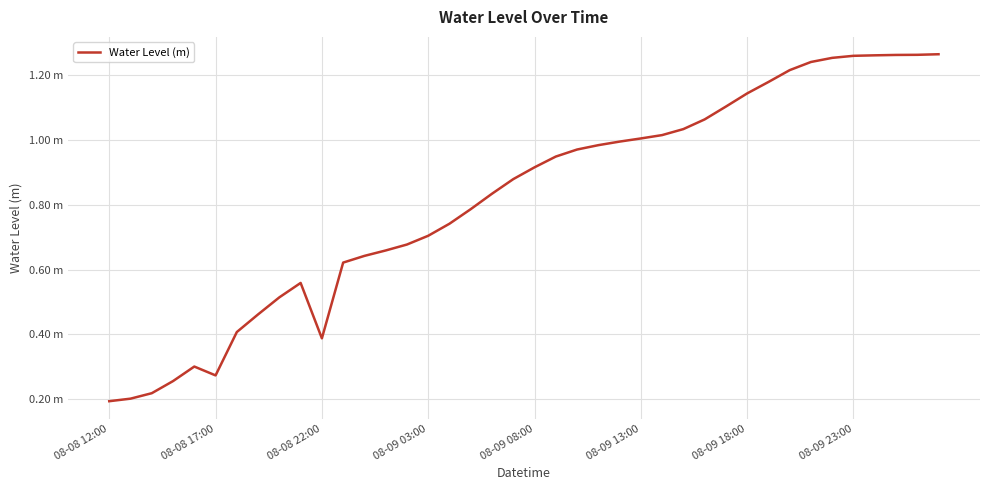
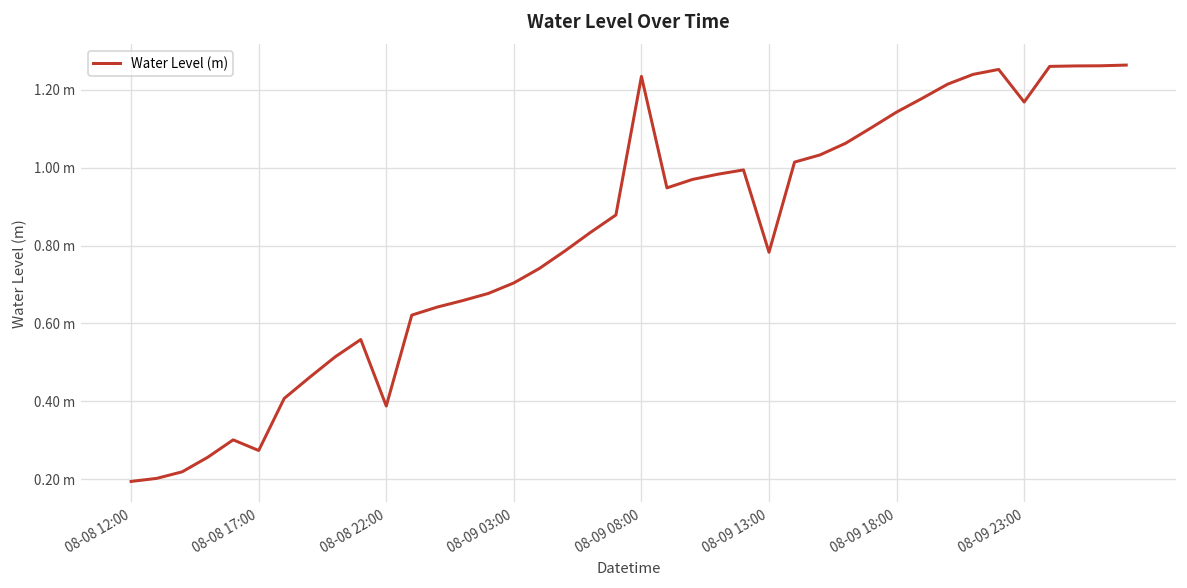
  {
    "08-08 12:00": "0.19 m",
    "08-08 17:00": "0.27 m",
    "08-08 22:00": "0.39 m",
    "08-09 03:00": "0.70 m",
-   "08-09 08:00": "0.92 m",
-   "08-09 13:00": "1.00 m",
+   "08-09 08:00": "1.23 m",
+   "08-09 13:00": "0.78 m",
    "08-09 18:00": "1.14 m",
-   "08-09 23:00": "1.26 m"
+   "08-09 23:00": "1.17 m"
  }
